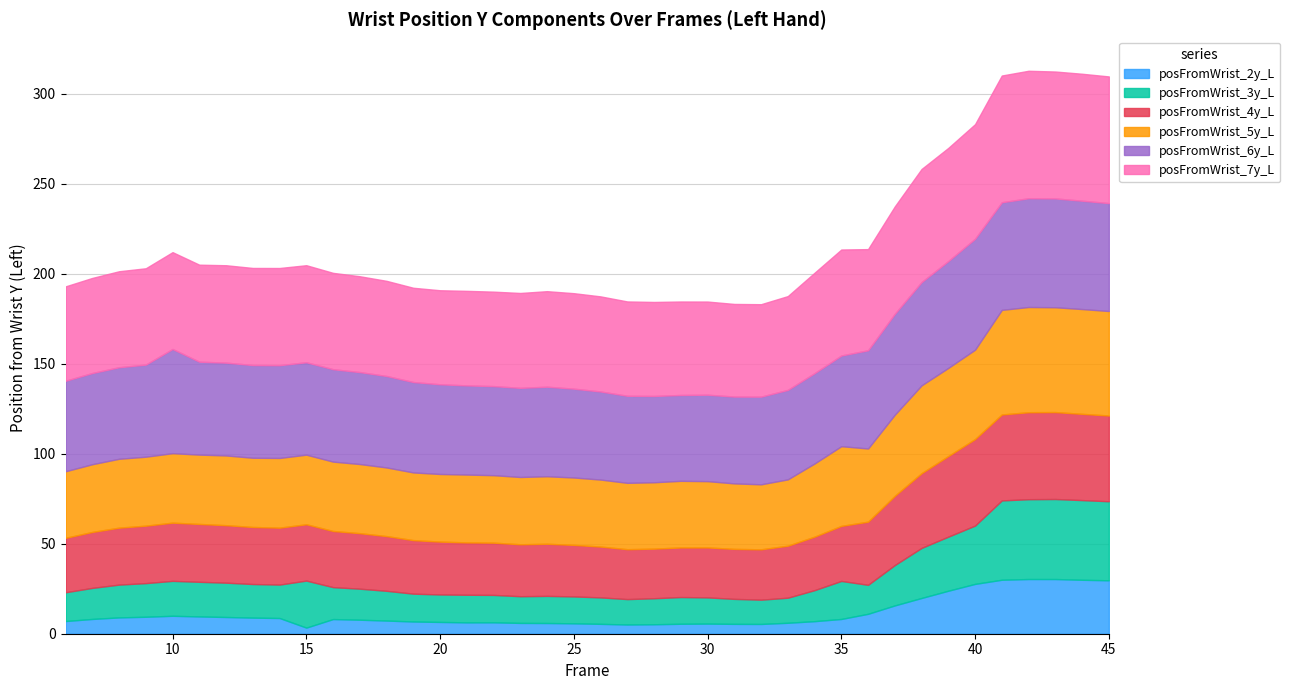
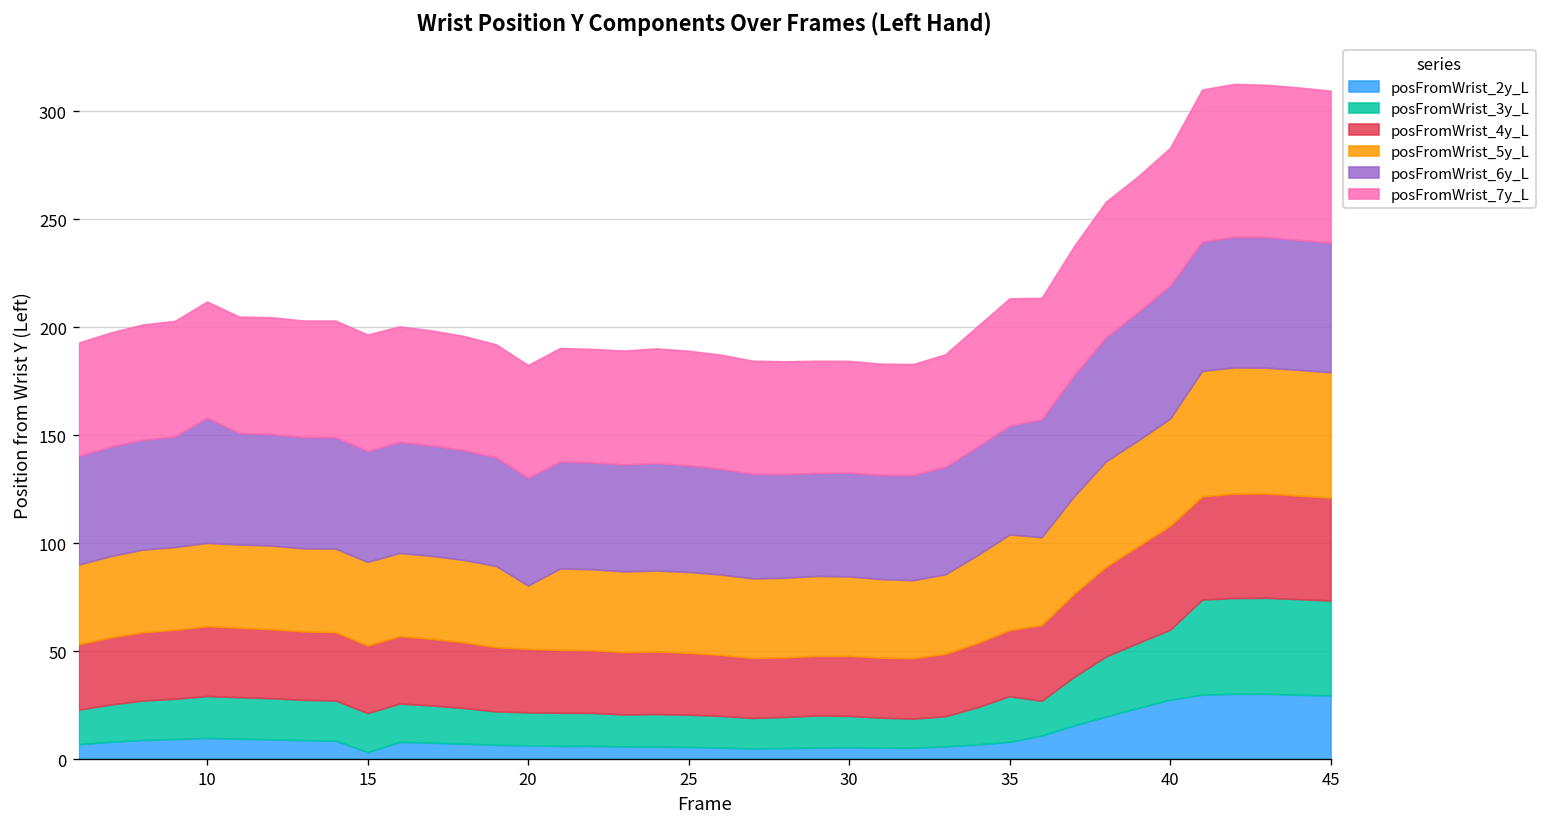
  {
    "posFromWrist_2y_L": {
      "10": 10,
      "15": 3,
      "20": 7,
      "25": 6,
      "30": 6,
      "35": 8,
      "40": 28,
      "45": 30
    },
    "posFromWrist_3y_L": {
      "10": 19,
-     "15": 26,
+     "15": 18,
      "20": 15,
      "25": 15,
      "30": 15,
      "35": 21,
      "40": 32,
      "45": 44
    },
    "posFromWrist_4y_L": {
      "10": 32,
      "15": 31,
      "20": 29,
      "25": 29,
      "30": 28,
      "35": 31,
      "40": 48,
      "45": 48
    },
    "posFromWrist_5y_L": {
      "10": 39,
      "15": 39,
-     "20": 38,
+     "20": 29,
      "25": 37,
      "30": 37,
      "35": 44,
      "40": 50,
      "45": 58
    },
    "posFromWrist_6y_L": {
      "10": 58,
      "15": 51,
      "20": 50,
      "25": 49,
      "30": 48,
      "35": 50,
      "40": 62,
      "45": 60
    },
    "posFromWrist_7y_L": {
      "10": 54,
      "15": 54,
      "20": 52,
      "25": 53,
      "30": 52,
      "35": 59,
      "40": 64,
      "45": 70
    }
  }
